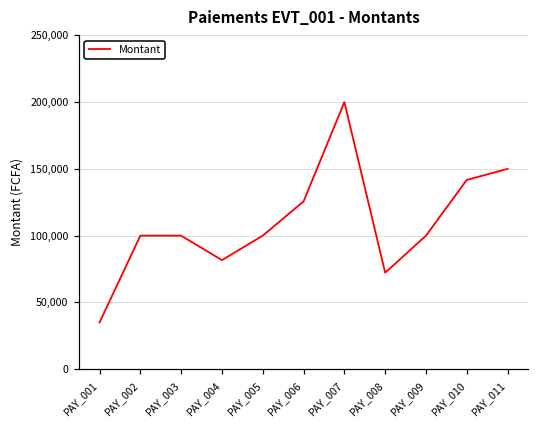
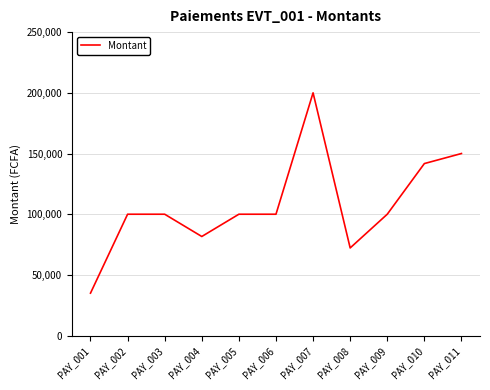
  {
    "PAY_001": "35,000",
    "PAY_002": "100,000",
    "PAY_003": "100,000",
    "PAY_004": "82,000",
    "PAY_005": "100,000",
-   "PAY_006": "126,000",
+   "PAY_006": "100,000",
    "PAY_007": "200,000",
    "PAY_008": "72,000",
    "PAY_009": "100,000",
    "PAY_010": "142,000",
    "PAY_011": "150,000"
  }
